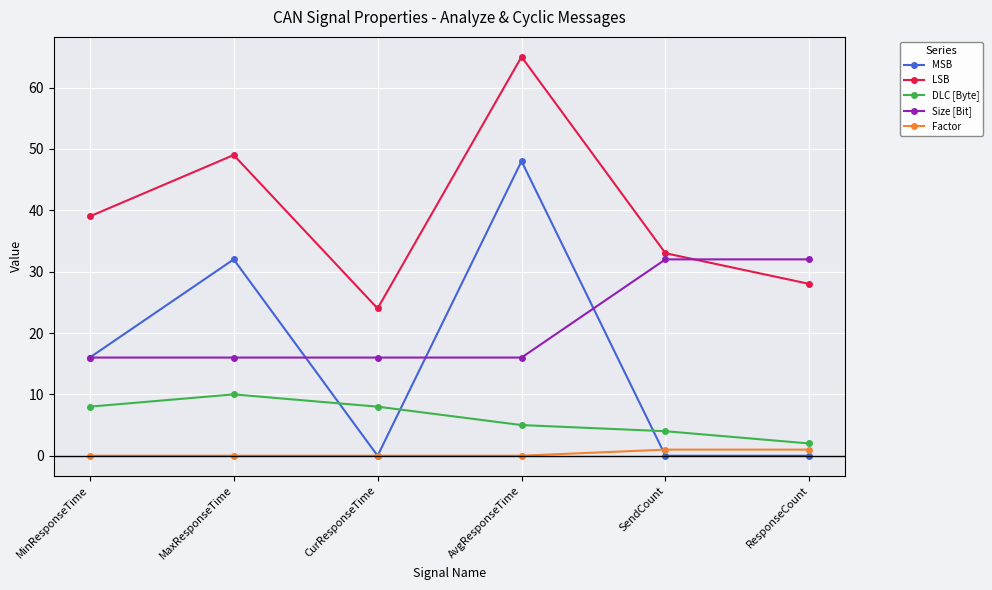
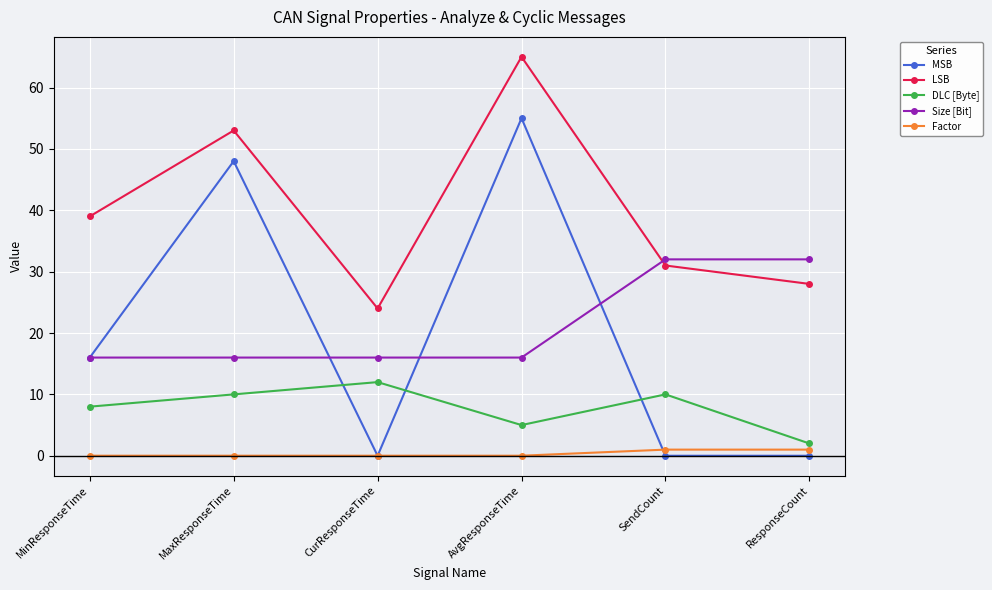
  {
    "MSB": {
-     "MaxResponseTime": 32,
-     "AvgResponseTime": 48,
+     "MaxResponseTime": 48,
+     "AvgResponseTime": 55,
      "SendCount": 0,
      "ResponseCount": 0
    },
    "LSB": {
      "MinResponseTime": 39,
-     "MaxResponseTime": 49,
+     "MaxResponseTime": 53,
      "CurResponseTime": 24,
      "AvgResponseTime": 65,
-     "SendCount": 33,
+     "SendCount": 31,
      "ResponseCount": 28
    },
    "DLC [Byte]": {
      "MinResponseTime": 8,
      "MaxResponseTime": 10,
-     "CurResponseTime": 8,
+     "CurResponseTime": 12,
      "AvgResponseTime": 5,
-     "SendCount": 4,
+     "SendCount": 10,
      "ResponseCount": 2
    },
    "Size [Bit]": {
      "MaxResponseTime": 16,
      "CurResponseTime": 16,
      "AvgResponseTime": 16,
      "SendCount": 32,
      "ResponseCount": 32
    },
    "Factor": {
      "MinResponseTime": 0,
      "MaxResponseTime": 0,
      "AvgResponseTime": 0,
      "SendCount": 1,
      "ResponseCount": 1
    }
  }
